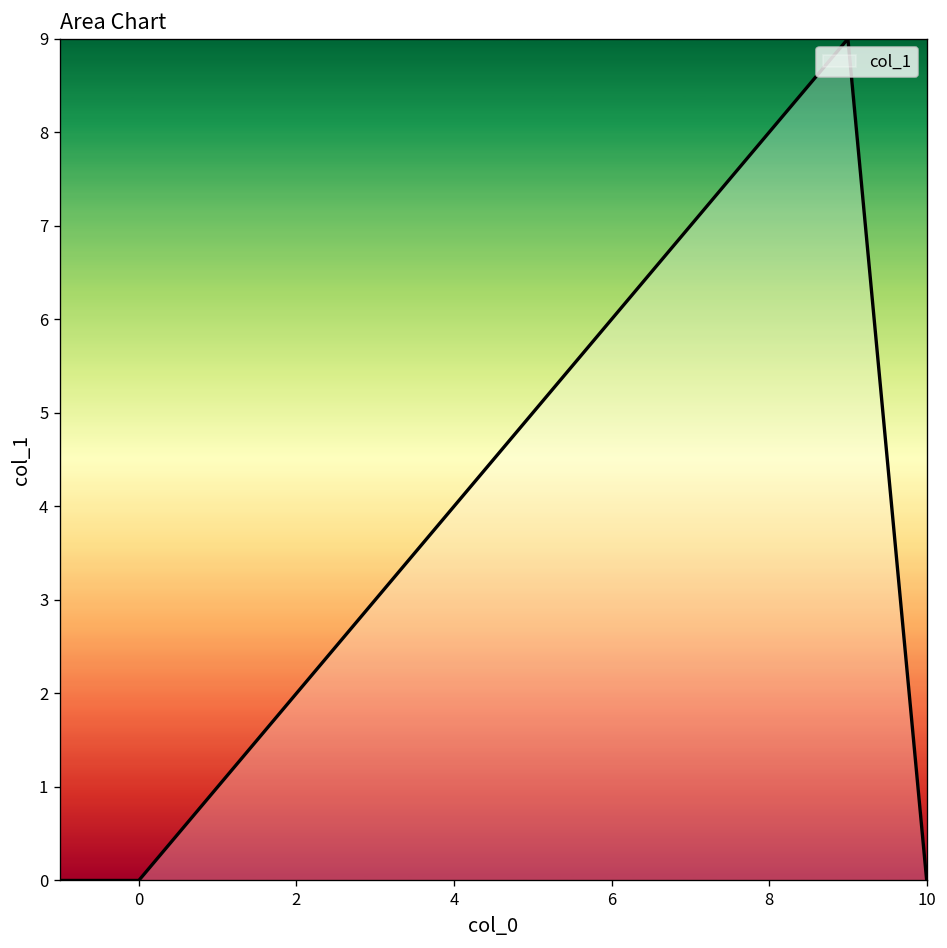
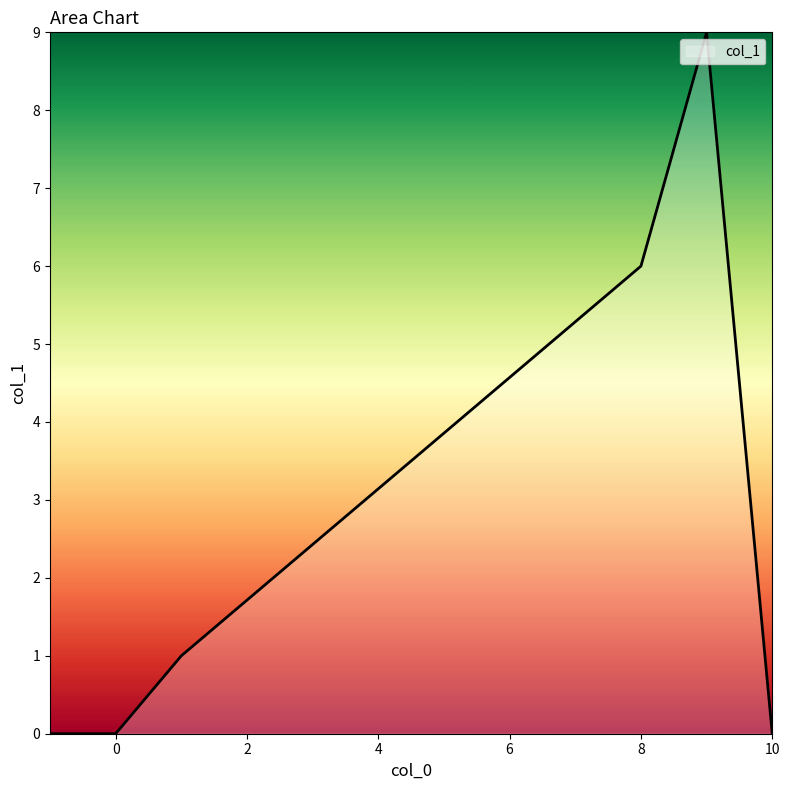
  {
    "0": 0,
-   "8": 8,
+   "8": 6,
    "10": 0
  }
